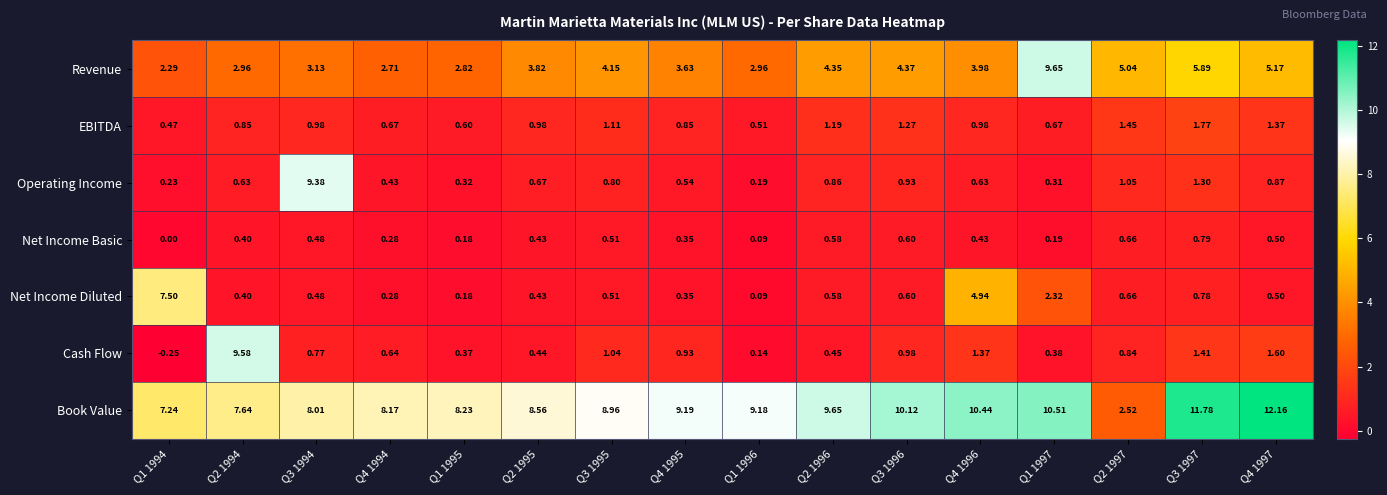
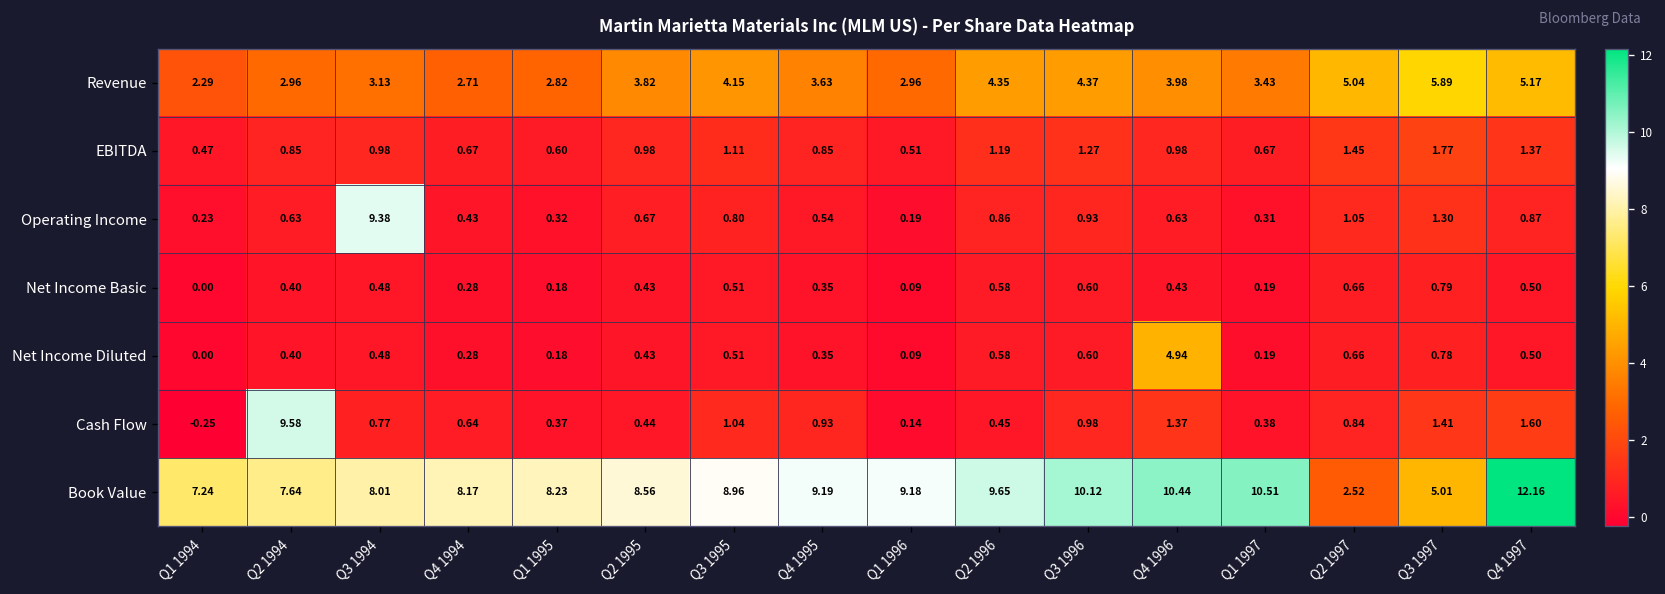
  {
    "Revenue": {
      "Q1 1994": 2.29,
      "Q2 1994": 2.96,
      "Q3 1994": 3.13,
      "Q4 1994": 2.71,
      "Q1 1995": 2.82,
      "Q2 1995": 3.82,
      "Q3 1995": 4.15,
      "Q4 1995": 3.63,
      "Q1 1996": 2.96,
      "Q2 1996": 4.35,
      "Q3 1996": 4.37,
      "Q4 1996": 3.98,
-     "Q1 1997": 9.65,
+     "Q1 1997": 3.43,
      "Q2 1997": 5.04,
      "Q3 1997": 5.89,
      "Q4 1997": 5.17
    },
    "EBITDA": {
      "Q1 1994": 0.47,
      "Q2 1994": 0.85,
      "Q3 1994": 0.98,
      "Q4 1994": 0.67,
      "Q1 1995": 0.60,
      "Q2 1995": 0.98,
      "Q3 1995": 1.11,
      "Q4 1995": 0.85,
      "Q1 1996": 0.51,
      "Q2 1996": 1.19,
      "Q3 1996": 1.27,
      "Q4 1996": 0.98,
      "Q1 1997": 0.67,
      "Q2 1997": 1.45,
      "Q3 1997": 1.77,
      "Q4 1997": 1.37
    },
    "Operating Income": {
      "Q1 1994": 0.23,
      "Q2 1994": 0.63,
      "Q3 1994": 9.38,
      "Q4 1994": 0.43,
      "Q1 1995": 0.32,
      "Q2 1995": 0.67,
      "Q3 1995": 0.80,
      "Q4 1995": 0.54,
      "Q1 1996": 0.19,
      "Q2 1996": 0.86,
      "Q3 1996": 0.93,
      "Q4 1996": 0.63,
      "Q1 1997": 0.31,
      "Q2 1997": 1.05,
      "Q3 1997": 1.30,
      "Q4 1997": 0.87
    },
    "Net Income Basic": {
      "Q1 1994": 0.00,
      "Q2 1994": 0.40,
      "Q3 1994": 0.48,
      "Q4 1994": 0.28,
      "Q1 1995": 0.18,
      "Q2 1995": 0.43,
      "Q3 1995": 0.51,
      "Q4 1995": 0.35,
      "Q1 1996": 0.09,
      "Q2 1996": 0.58,
      "Q3 1996": 0.60,
      "Q4 1996": 0.43,
      "Q1 1997": 0.19,
      "Q2 1997": 0.66,
      "Q3 1997": 0.79,
      "Q4 1997": 0.50
    },
    "Net Income Diluted": {
-     "Q1 1994": 7.50,
+     "Q1 1994": 0.00,
      "Q2 1994": 0.40,
      "Q3 1994": 0.48,
      "Q4 1994": 0.28,
      "Q1 1995": 0.18,
      "Q2 1995": 0.43,
      "Q3 1995": 0.51,
      "Q4 1995": 0.35,
      "Q1 1996": 0.09,
      "Q2 1996": 0.58,
      "Q3 1996": 0.60,
      "Q4 1996": 4.94,
-     "Q1 1997": 2.32,
+     "Q1 1997": 0.19,
      "Q2 1997": 0.66,
      "Q3 1997": 0.78,
      "Q4 1997": 0.50
    },
    "Cash Flow": {
      "Q1 1994": -0.25,
      "Q2 1994": 9.58,
      "Q3 1994": 0.77,
      "Q4 1994": 0.64,
      "Q1 1995": 0.37,
      "Q2 1995": 0.44,
      "Q3 1995": 1.04,
      "Q4 1995": 0.93,
      "Q1 1996": 0.14,
      "Q2 1996": 0.45,
      "Q3 1996": 0.98,
      "Q4 1996": 1.37,
      "Q1 1997": 0.38,
      "Q2 1997": 0.84,
      "Q3 1997": 1.41,
      "Q4 1997": 1.60
    },
    "Book Value": {
      "Q1 1994": 7.24,
      "Q2 1994": 7.64,
      "Q3 1994": 8.01,
      "Q4 1994": 8.17,
      "Q1 1995": 8.23,
      "Q2 1995": 8.56,
      "Q3 1995": 8.96,
      "Q4 1995": 9.19,
      "Q1 1996": 9.18,
      "Q2 1996": 9.65,
      "Q3 1996": 10.12,
      "Q4 1996": 10.44,
      "Q1 1997": 10.51,
      "Q2 1997": 2.52,
-     "Q3 1997": 11.78,
+     "Q3 1997": 5.01,
      "Q4 1997": 12.16
    }
  }
